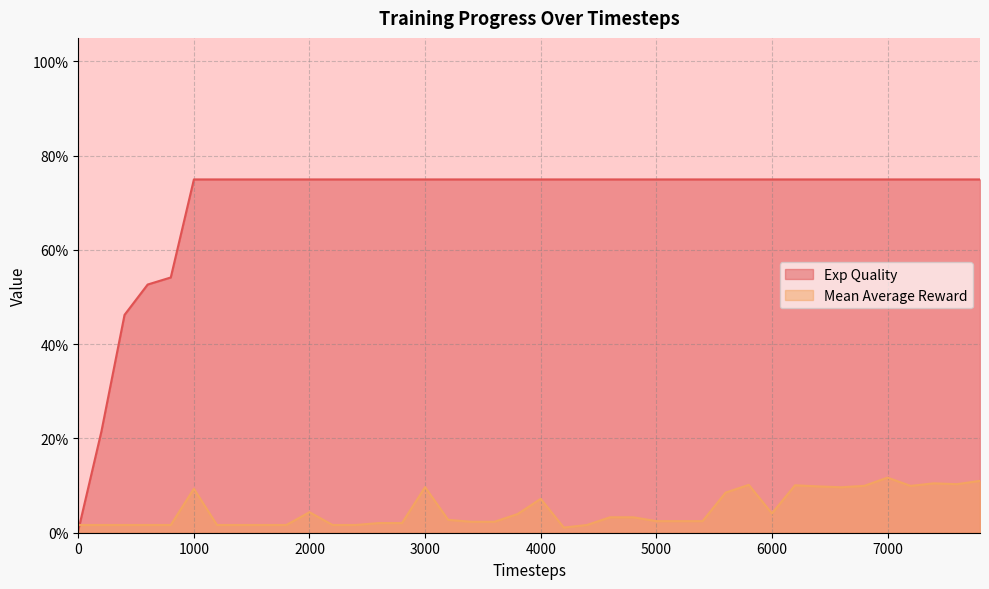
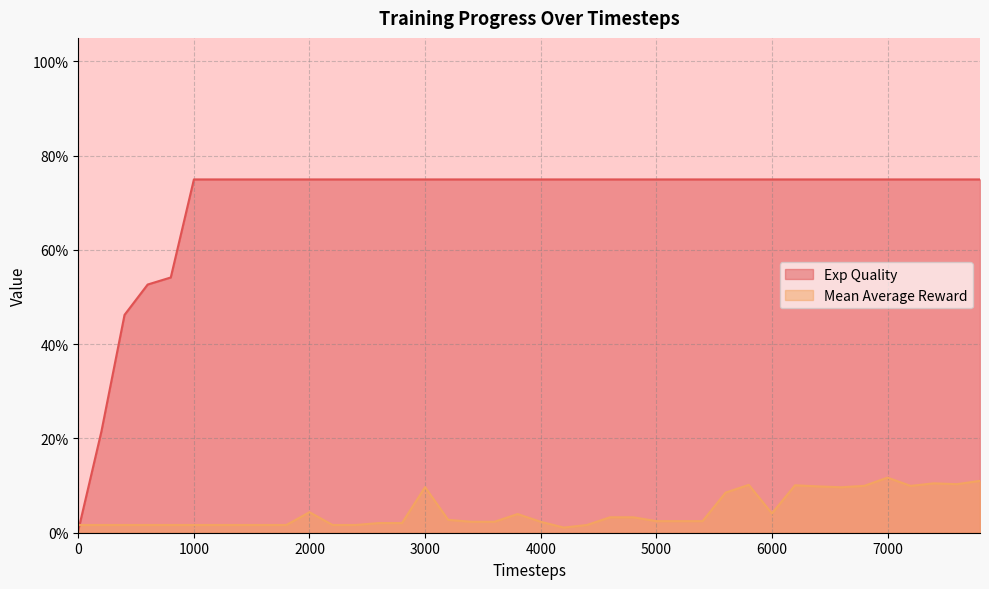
  {
    "Exp Quality": {
      "0": "1%",
      "1000": "75%",
      "2000": "75%",
      "3000": "75%",
      "4000": "75%",
      "5000": "75%",
      "6000": "75%",
      "7000": "75%"
    },
    "Mean Average Reward": {
      "0": "2%",
-     "1000": "9%",
+     "1000": "2%",
      "2000": "4%",
      "3000": "10%",
-     "4000": "7%",
+     "4000": "2%",
      "5000": "2%",
      "6000": "4%",
      "7000": "12%"
    }
  }
